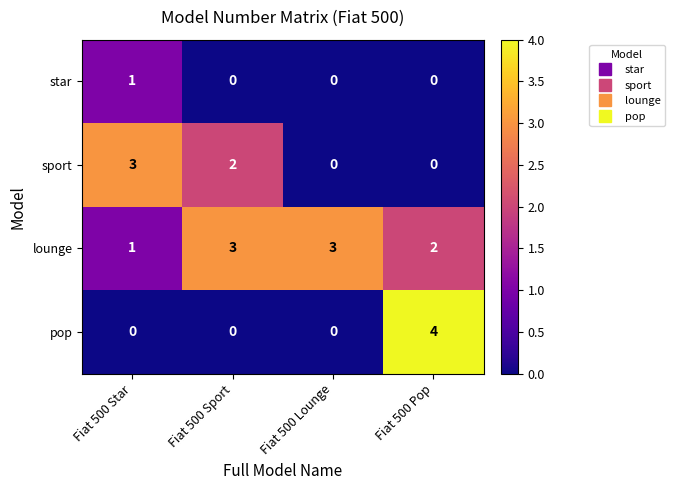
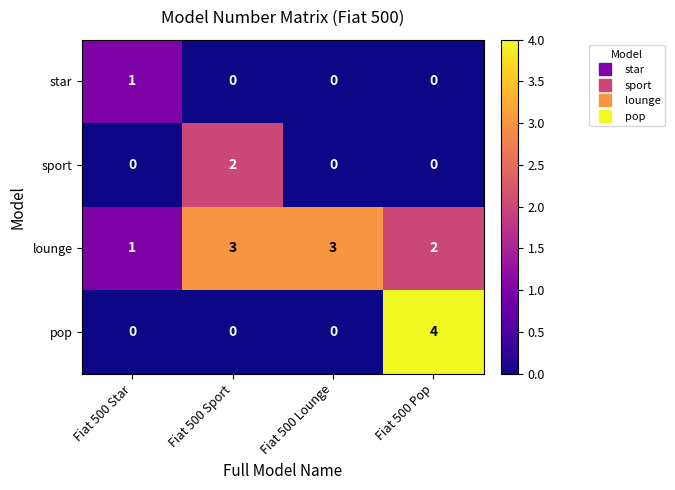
  {
    "star": {
      "Fiat 500 Star": 1,
      "Fiat 500 Sport": 0,
      "Fiat 500 Lounge": 0,
      "Fiat 500 Pop": 0
    },
    "sport": {
-     "Fiat 500 Star": 3,
+     "Fiat 500 Star": 0,
      "Fiat 500 Sport": 2,
      "Fiat 500 Lounge": 0,
      "Fiat 500 Pop": 0
    },
    "lounge": {
      "Fiat 500 Star": 1,
      "Fiat 500 Sport": 3,
      "Fiat 500 Lounge": 3,
      "Fiat 500 Pop": 2
    },
    "pop": {
      "Fiat 500 Star": 0,
      "Fiat 500 Sport": 0,
      "Fiat 500 Lounge": 0,
      "Fiat 500 Pop": 4
    }
  }
